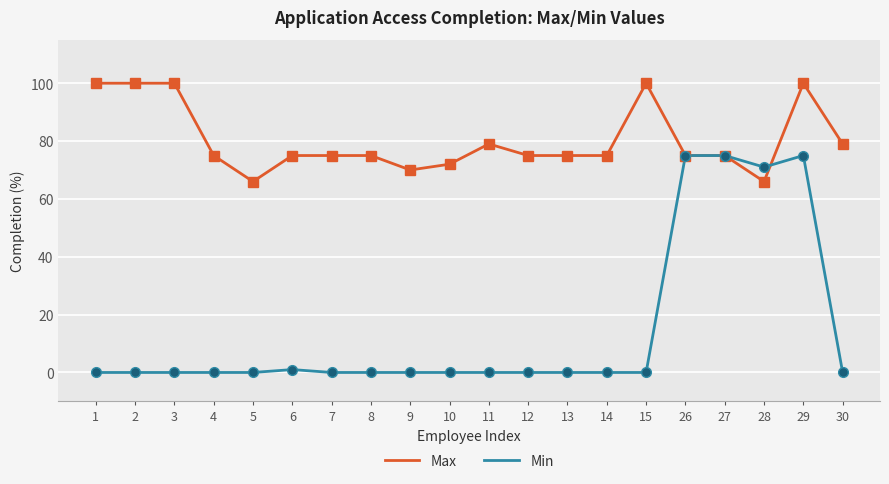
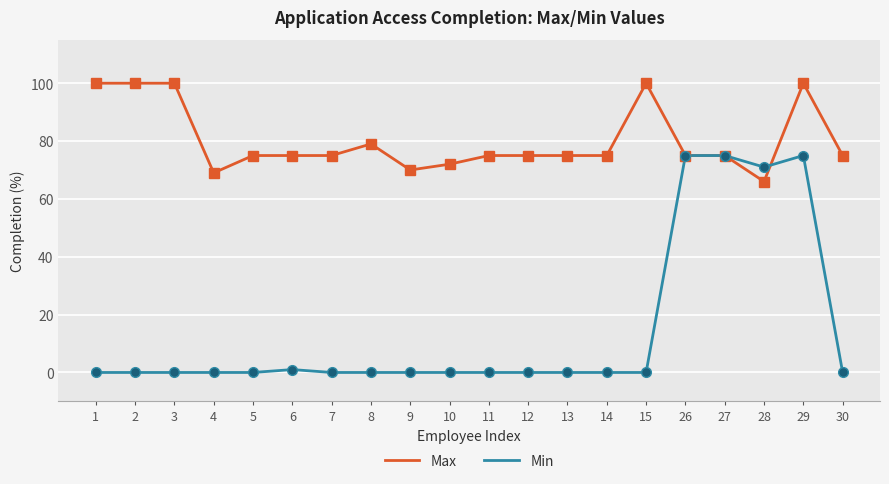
  {
    "Max": {
      "1": 100,
      "2": 100,
      "3": 100,
-     "4": 75,
-     "5": 66,
+     "4": 69,
+     "5": 75,
      "6": 75,
      "7": 75,
-     "8": 75,
+     "8": 79,
      "9": 70,
      "10": 72,
-     "11": 79,
+     "11": 75,
      "12": 75,
      "13": 75,
      "14": 75,
      "15": 100,
      "28": 66,
      "29": 100,
-     "30": 79
+     "30": 75
    },
    "Min": {
      "1": 0,
      "2": 0,
      "3": 0,
      "4": 0,
      "5": 0,
      "6": 1,
      "7": 0,
      "8": 0,
      "9": 0,
      "10": 0,
      "11": 0,
      "12": 0,
      "13": 0,
      "14": 0,
      "15": 0,
      "28": 71,
      "29": 75,
      "30": 0
    }
  }
